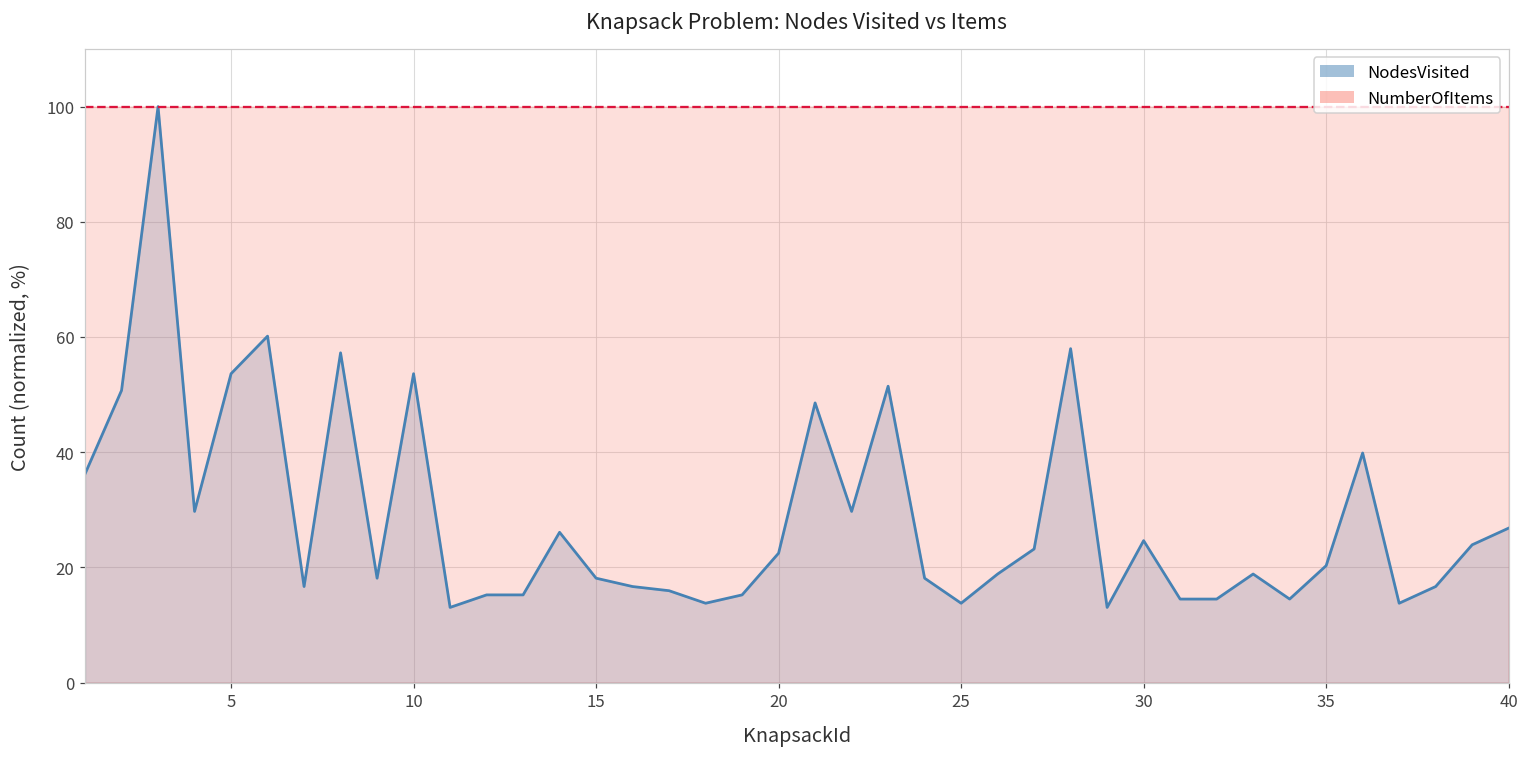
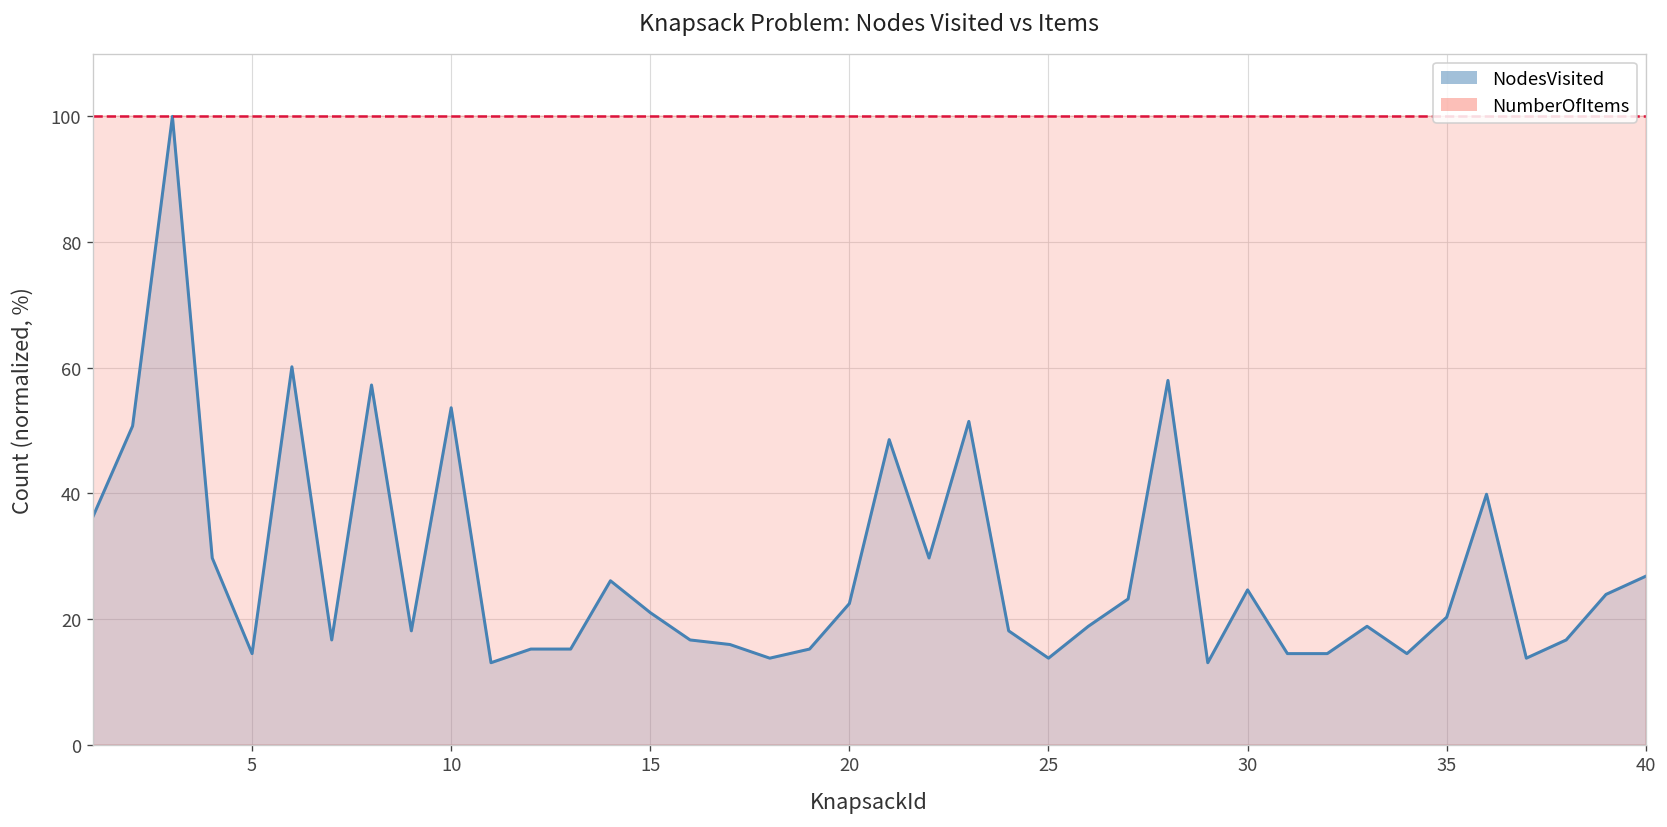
  {
    "NodesVisited": {
-     "5": 54,
+     "5": 14,
      "10": 54,
-     "15": 18,
+     "15": 21,
      "20": 22,
      "25": 14,
      "30": 25,
      "35": 20,
      "40": 27
    },
    "NumberOfItems": {
      "5": 100,
      "10": 100,
      "15": 100,
      "20": 100,
      "25": 100,
      "30": 100,
      "40": 100
    }
  }
